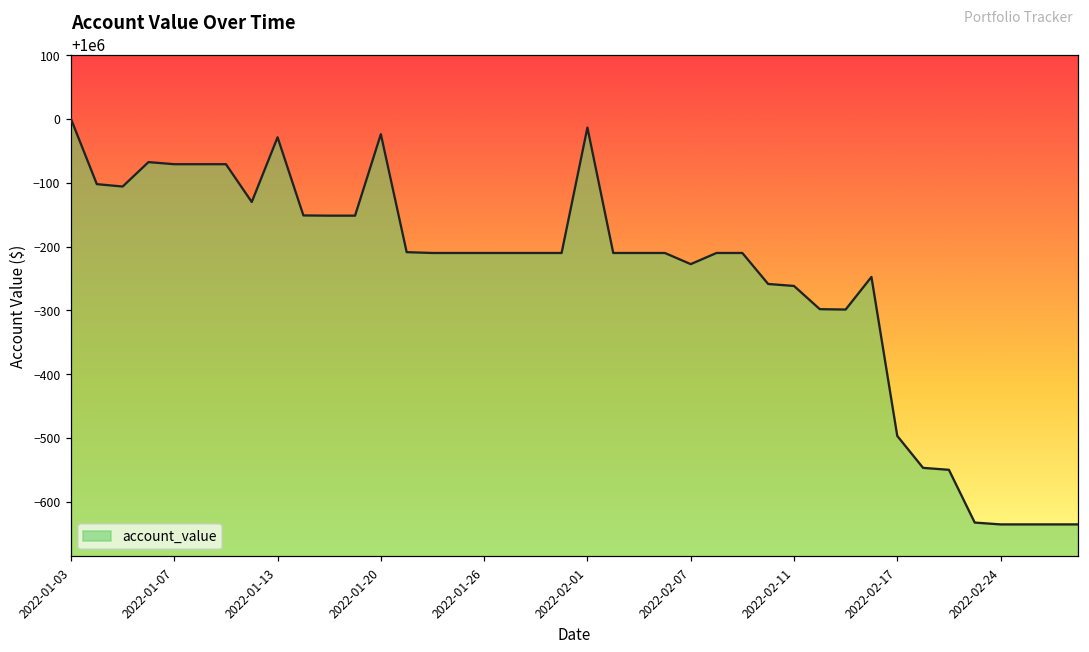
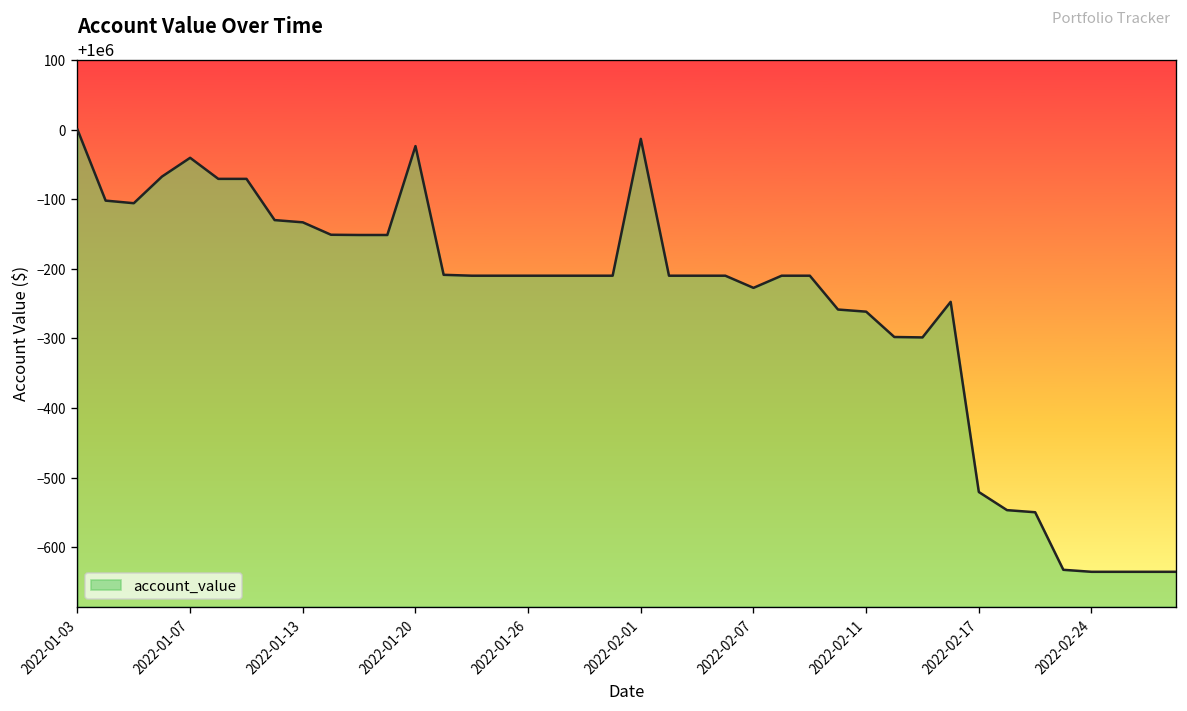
  {
    "2022-01-03": 1000000,
-   "2022-01-07": 999930,
-   "2022-01-13": 999970,
+   "2022-01-07": 999960,
+   "2022-01-13": 999870,
    "2022-01-20": 999980,
    "2022-01-26": 999790,
    "2022-02-01": 999990,
    "2022-02-07": 999770,
    "2022-02-11": 999740,
-   "2022-02-17": 999500,
+   "2022-02-17": 999480,
    "2022-02-24": 999360
  }
